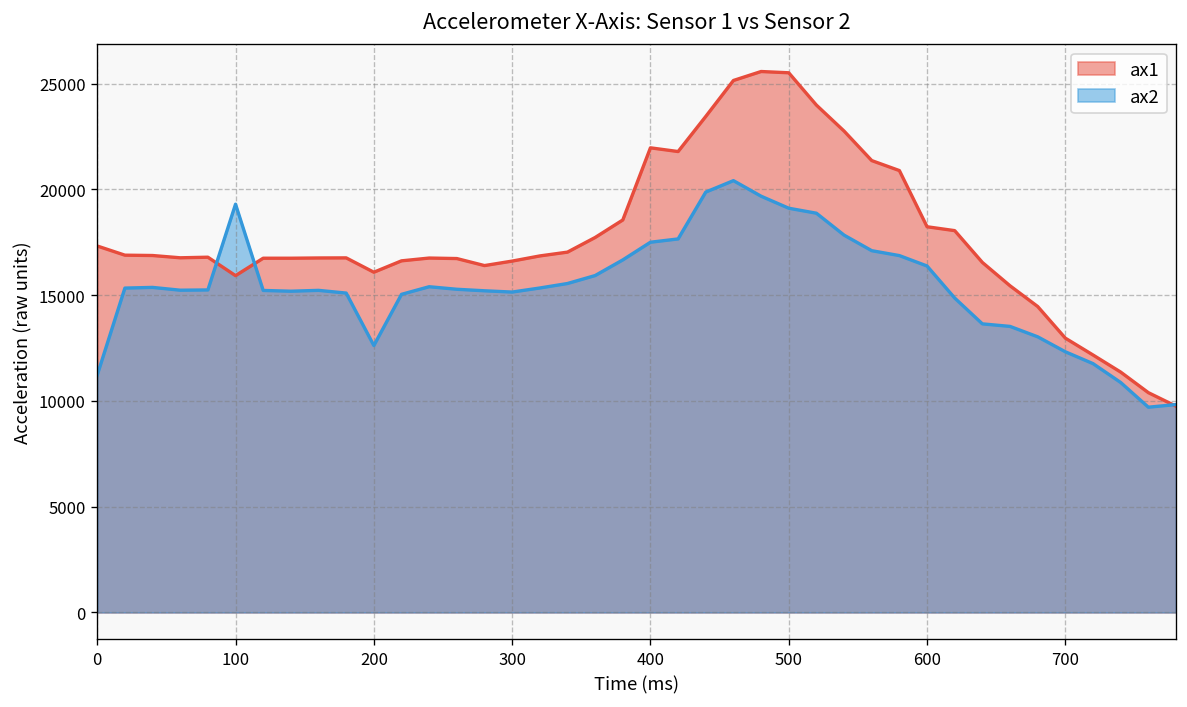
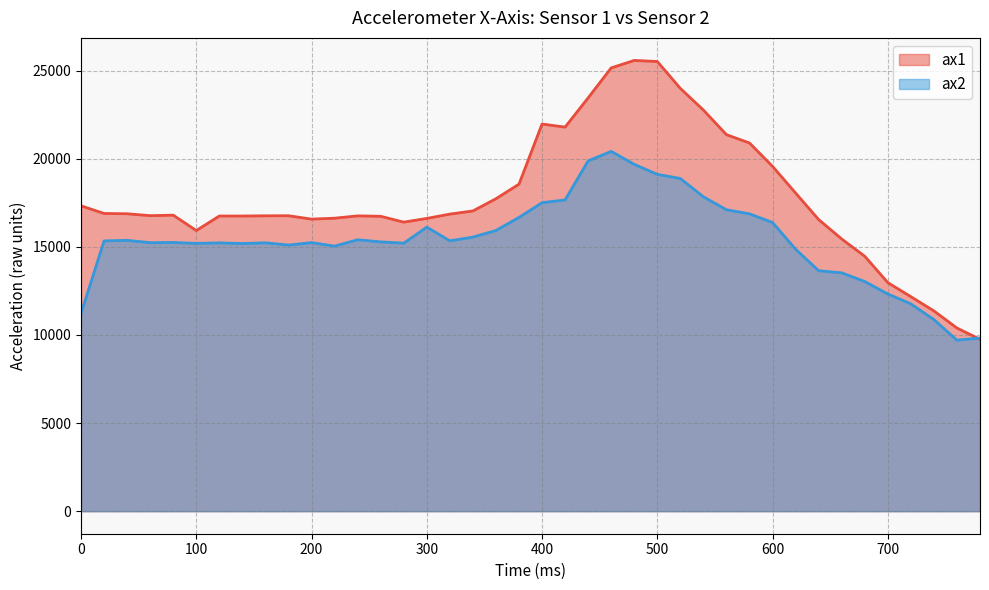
  {
    "ax1": {
      "0": 17300,
      "100": 15900,
-     "200": 16100,
+     "200": 16600,
      "300": 16600,
      "400": 22000,
      "500": 25500,
-     "600": 18200,
+     "600": 19600,
      "700": 13000
    },
    "ax2": {
      "0": 11200,
-     "100": 19300,
-     "200": 12600,
-     "300": 15100,
+     "100": 15200,
+     "200": 15200,
+     "300": 16100,
      "400": 17500,
      "500": 19100,
      "600": 16400,
      "700": 12300
    }
  }
